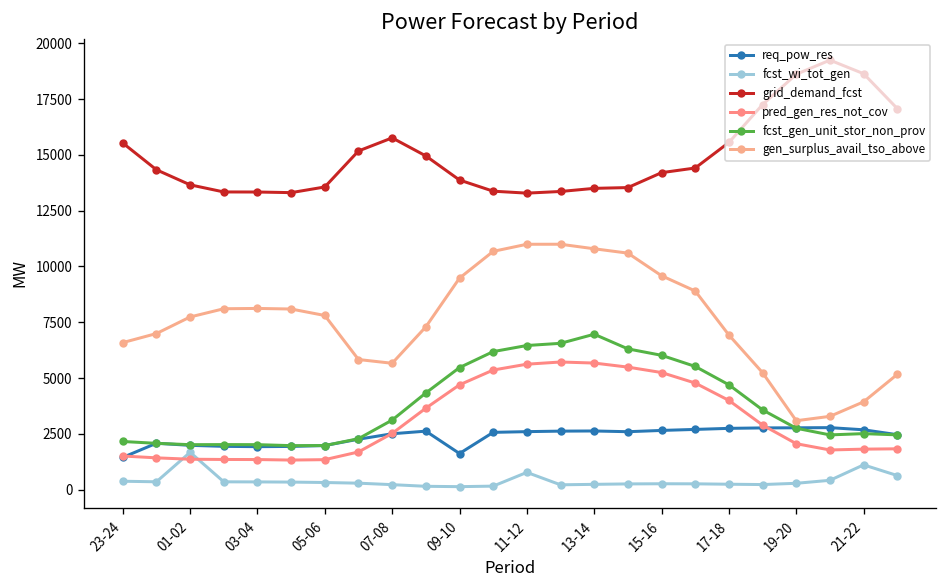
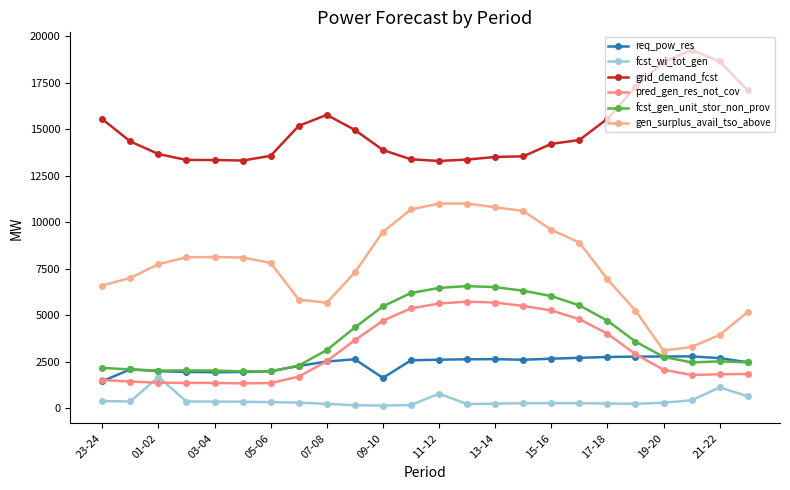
  {
    "req_pow_res": {
      "09-10": 1600,
      "11-12": 2600,
      "13-14": 2600,
      "15-16": 2700,
      "17-18": 2700,
      "21-22": 2700
    },
    "fcst_wi_tot_gen": {
      "23-24": 400,
      "01-02": 1700,
      "03-04": 300,
      "05-06": 300,
      "07-08": 200,
      "09-10": 100,
      "11-12": 800,
      "13-14": 200,
      "15-16": 300,
      "17-18": 200,
      "19-20": 300,
      "21-22": 1100
    },
    "grid_demand_fcst": {
      "23-24": 15500,
      "01-02": 13700,
      "03-04": 13300,
      "05-06": 13600,
      "07-08": 15800,
      "09-10": 13900,
      "11-12": 13300,
      "13-14": 13500,
      "15-16": 14200
    },
    "fcst_gen_unit_stor_non_prov": {
      "23-24": 2200,
      "07-08": 3100,
      "09-10": 5500,
      "11-12": 6500,
-     "13-14": 7000,
+     "13-14": 6500,
      "15-16": 6000,
      "17-18": 4700,
      "21-22": 2500
    }
  }
